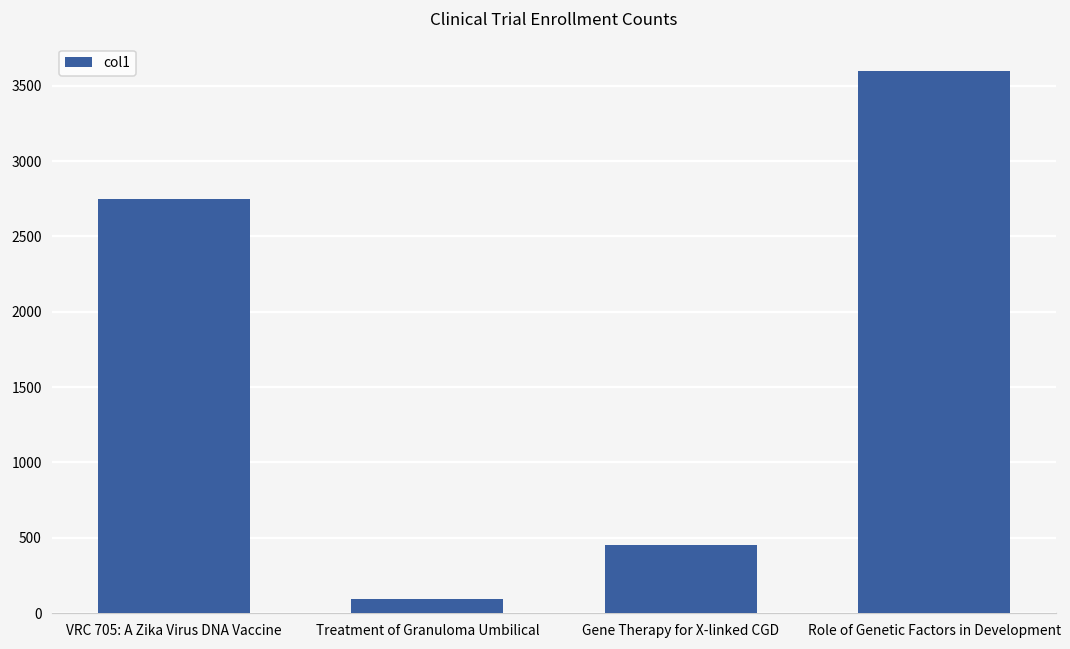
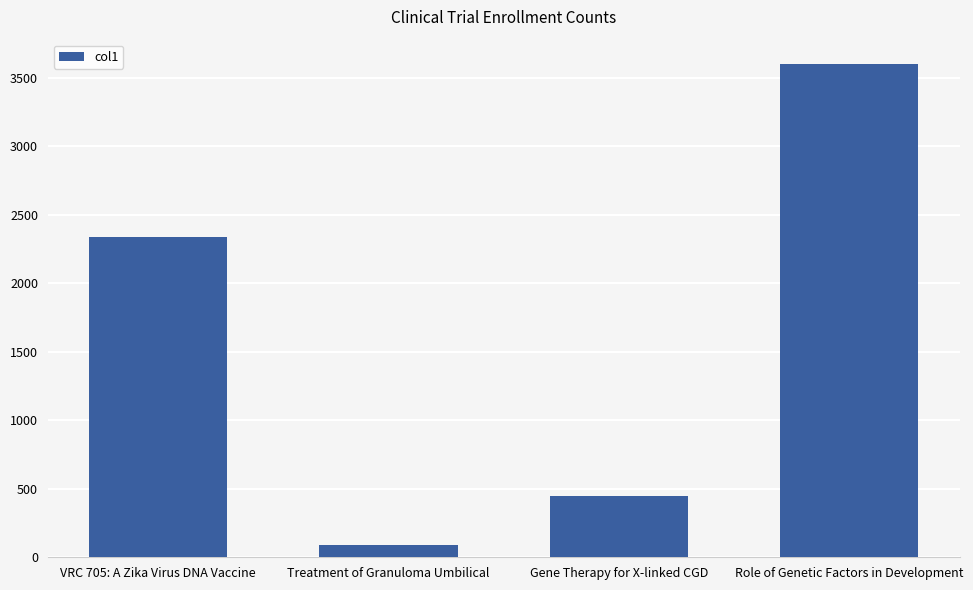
  {
-   "VRC 705: A Zika Virus DNA Vaccine": 2750,
+   "VRC 705: A Zika Virus DNA Vaccine": 2340,
    "Treatment of Granuloma Umbilical": 90,
    "Gene Therapy for X-linked CGD": 450,
    "Role of Genetic Factors in Development": 3600
  }
